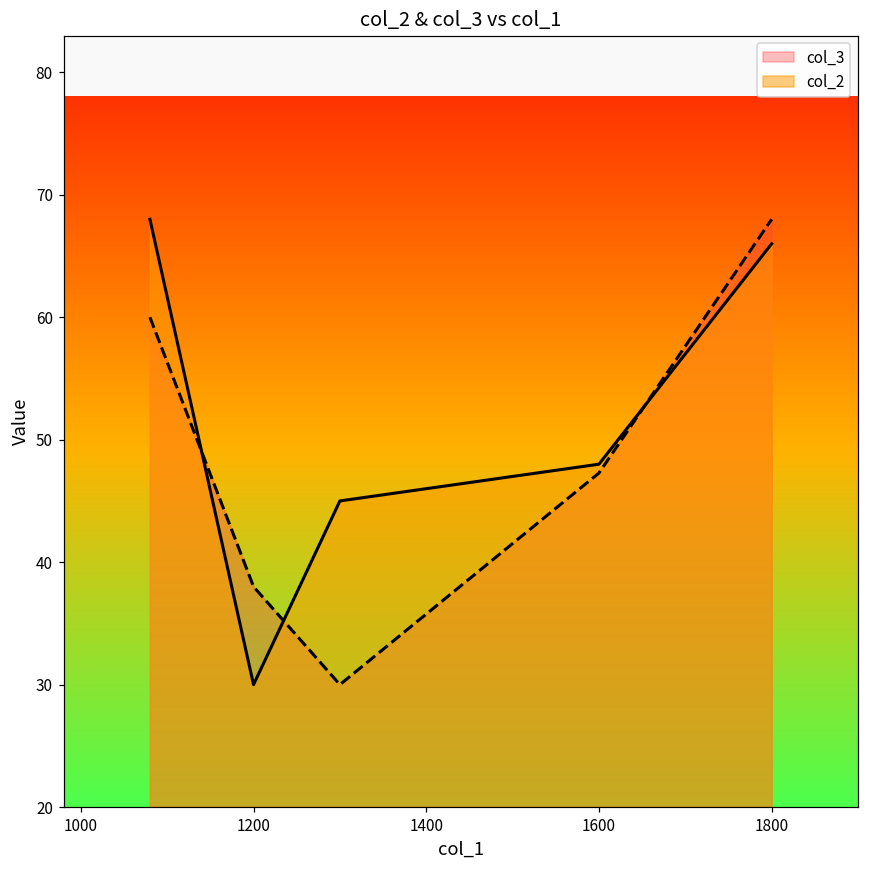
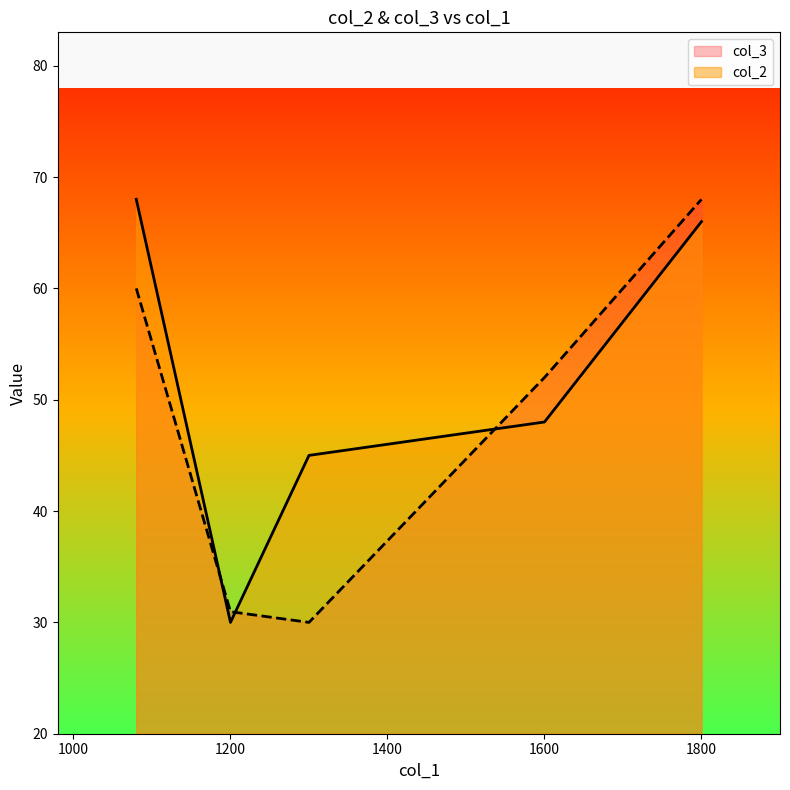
  {
    "col_2": {
      "1200": 30.0,
      "1600": 48.0,
      "1800": 66.0
    },
    "col_3": {
-     "1200": 38.0,
-     "1600": 47.3,
+     "1200": 31.0,
+     "1600": 52.0,
      "1800": 68.0
    }
  }
